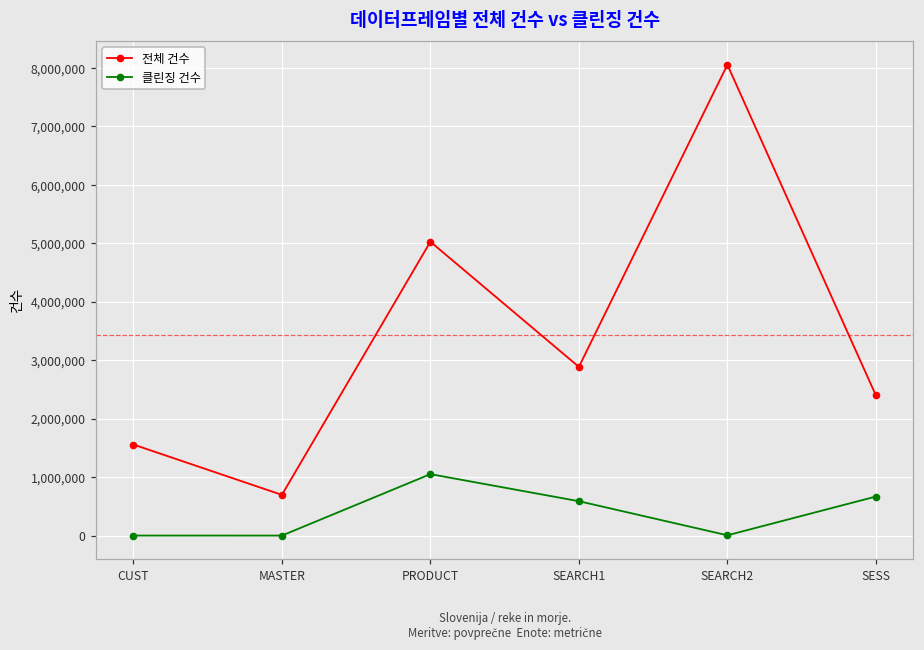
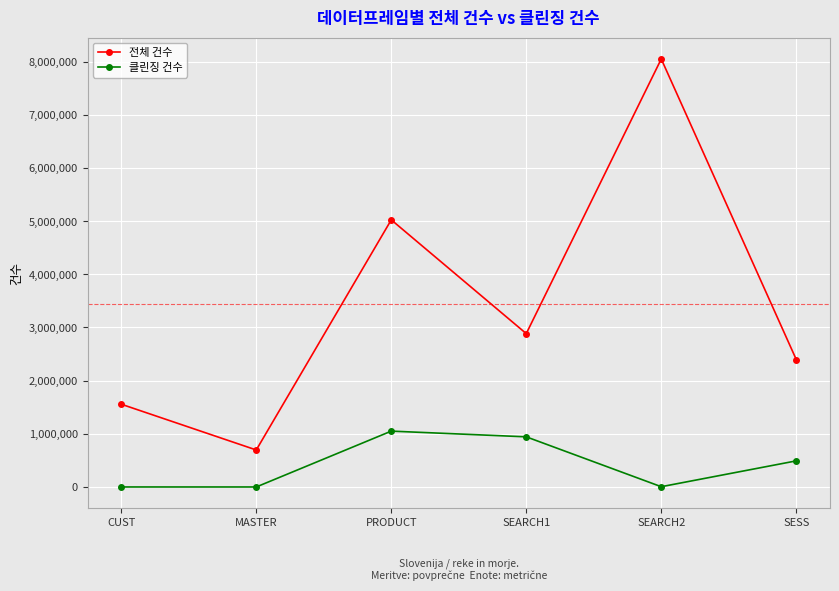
  {
    "전체 건수": {
      "CUST": "1,600,000",
      "MASTER": "700,000",
      "PRODUCT": "5,000,000",
      "SEARCH1": "2,900,000",
      "SEARCH2": "8,100,000",
      "SESS": "2,400,000"
    },
    "클린징 건수": {
      "CUST": "0",
      "MASTER": "0",
      "PRODUCT": "1,100,000",
-     "SEARCH1": "600,000",
+     "SEARCH1": "900,000",
      "SEARCH2": "0",
-     "SESS": "700,000"
+     "SESS": "500,000"
    }
  }
